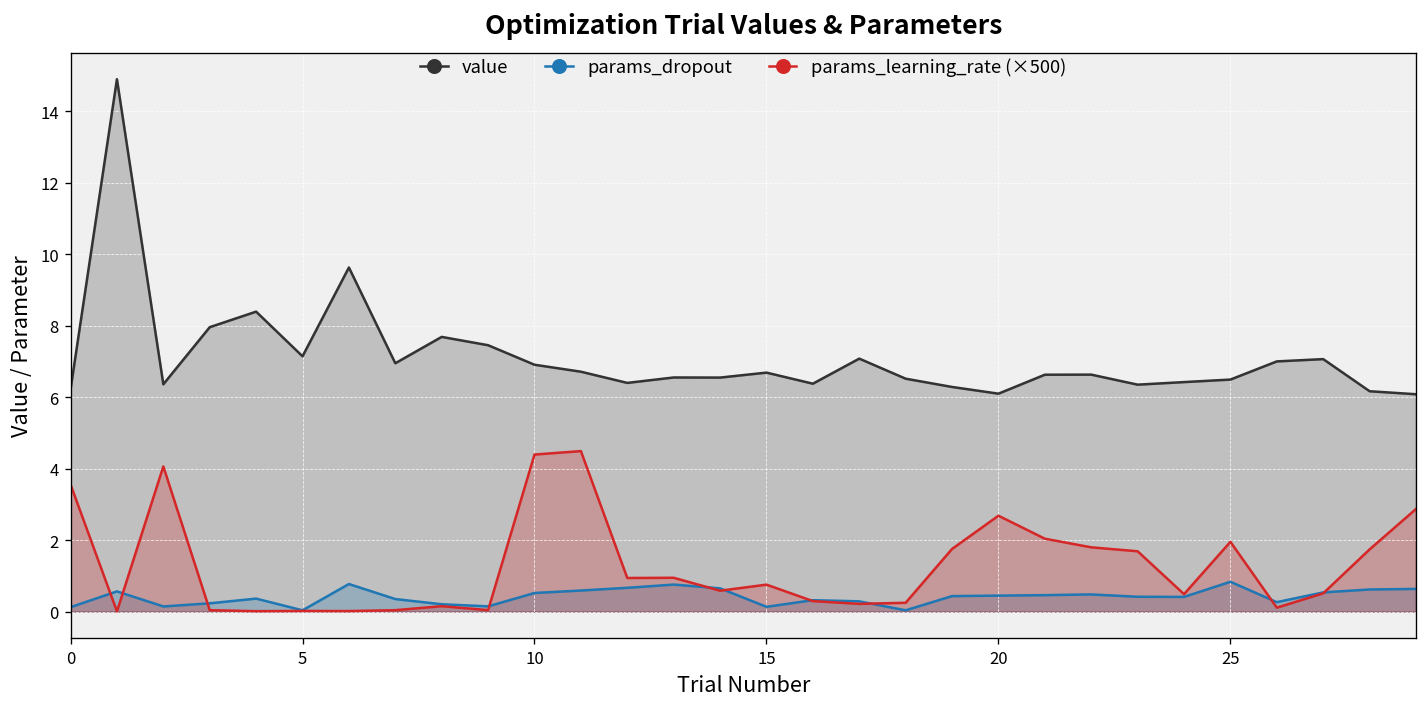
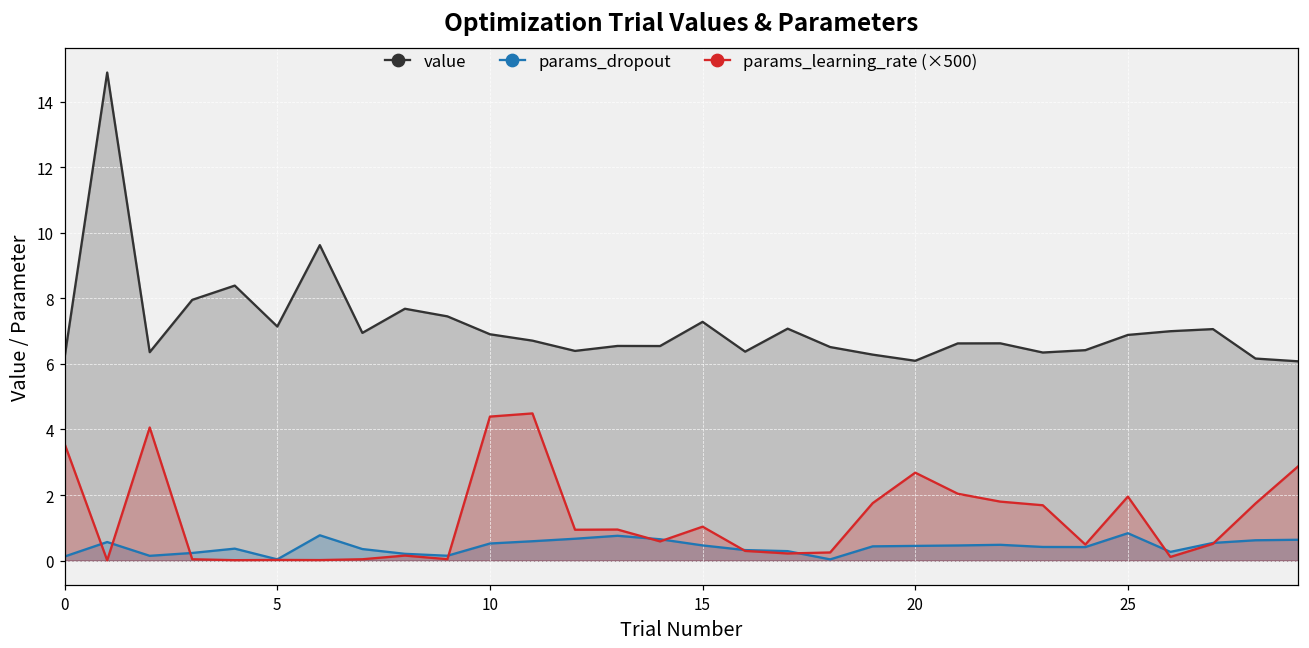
  {
    "value": {
      "0": 6.2,
      "5": 7.1,
      "10": 6.9,
-     "15": 6.7,
+     "15": 7.3,
      "20": 6.1,
-     "25": 6.5
+     "25": 6.9
    },
    "params_dropout": {
      "0": 0.1,
      "10": 0.5,
-     "15": 0.1,
+     "15": 0.5,
      "20": 0.4,
      "25": 0.8
    },
    "params_learning_rate (×500)": {
      "0": 3.6,
      "10": 4.4,
-     "15": 0.8,
+     "15": 1.0,
      "20": 2.7,
      "25": 2.0
    }
  }
